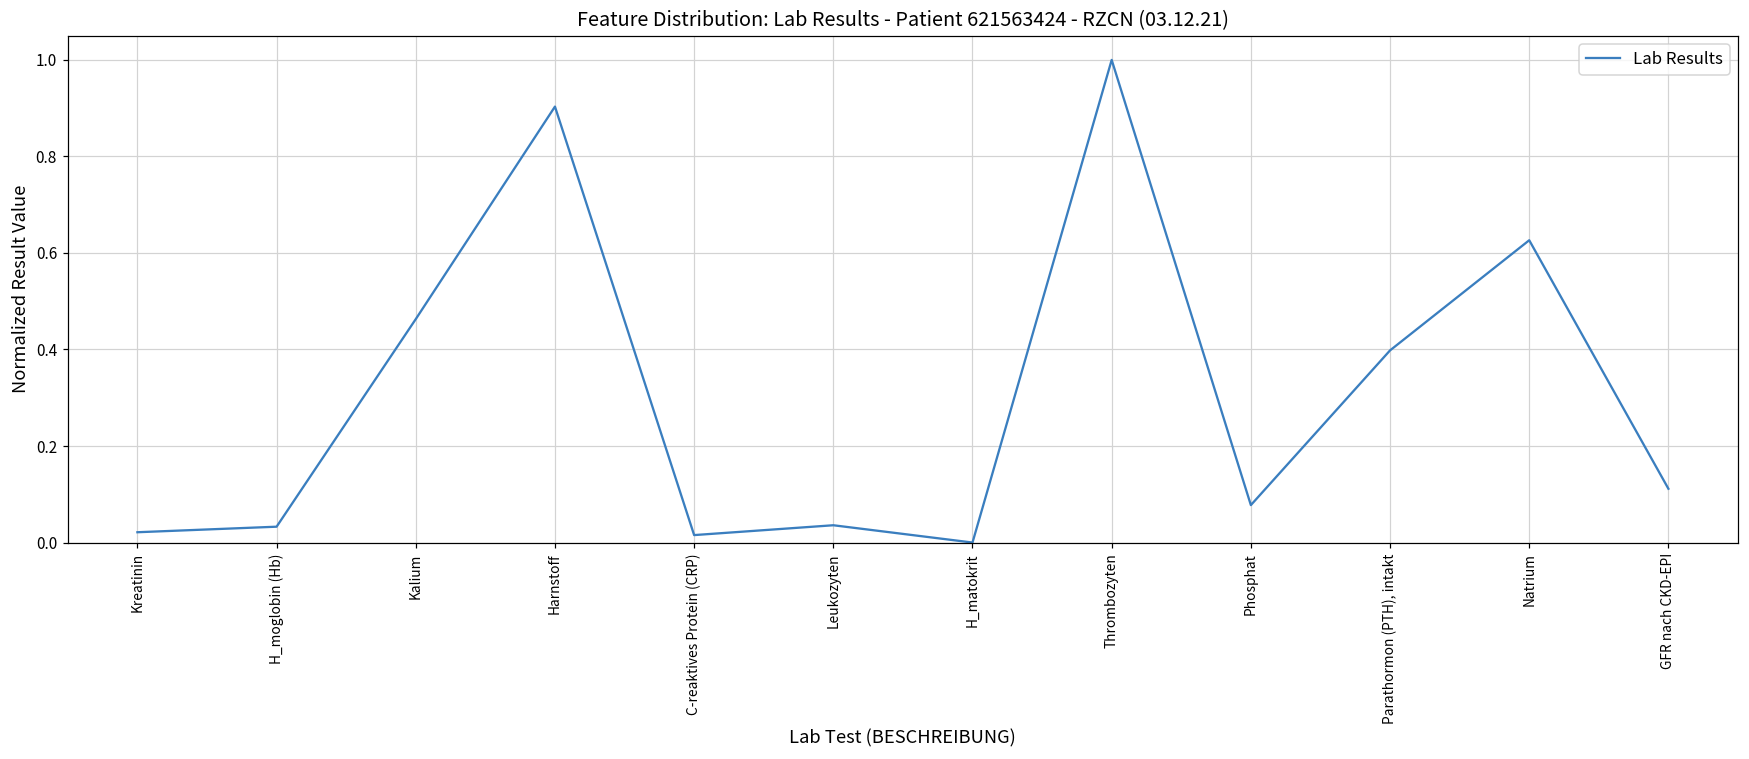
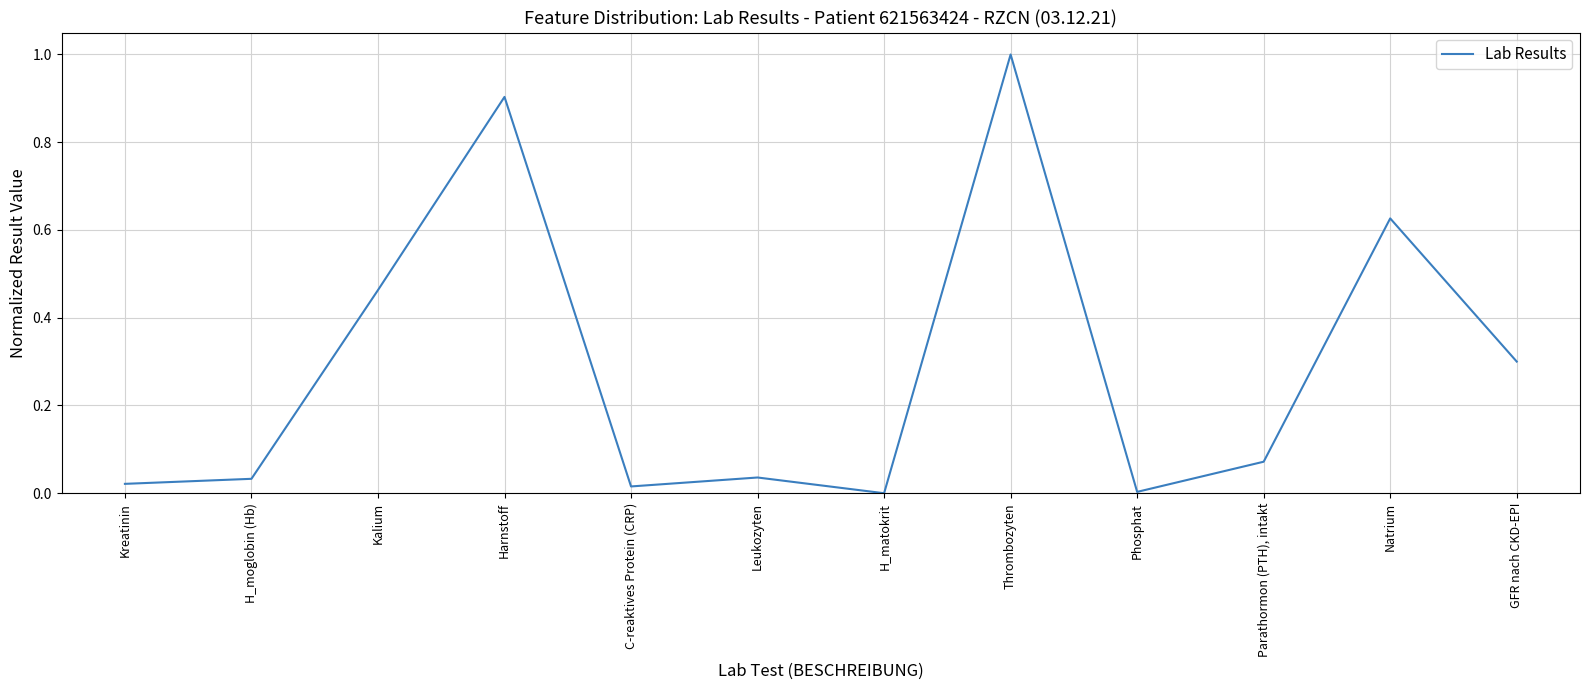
  {
    "Kreatinin": 0.02,
    "H_moglobin (Hb)": 0.03,
    "Kalium": 0.46,
    "Harnstoff": 0.90,
    "C-reaktives Protein (CRP)": 0.02,
    "Leukozyten": 0.04,
    "H_matokrit": 0.00,
    "Thrombozyten": 1.00,
-   "Phosphat": 0.08,
-   "Parathormon (PTH), intakt": 0.40,
+   "Phosphat": 0.00,
+   "Parathormon (PTH), intakt": 0.07,
    "Natrium": 0.63,
-   "GFR nach CKD-EPI": 0.11
+   "GFR nach CKD-EPI": 0.30
  }
